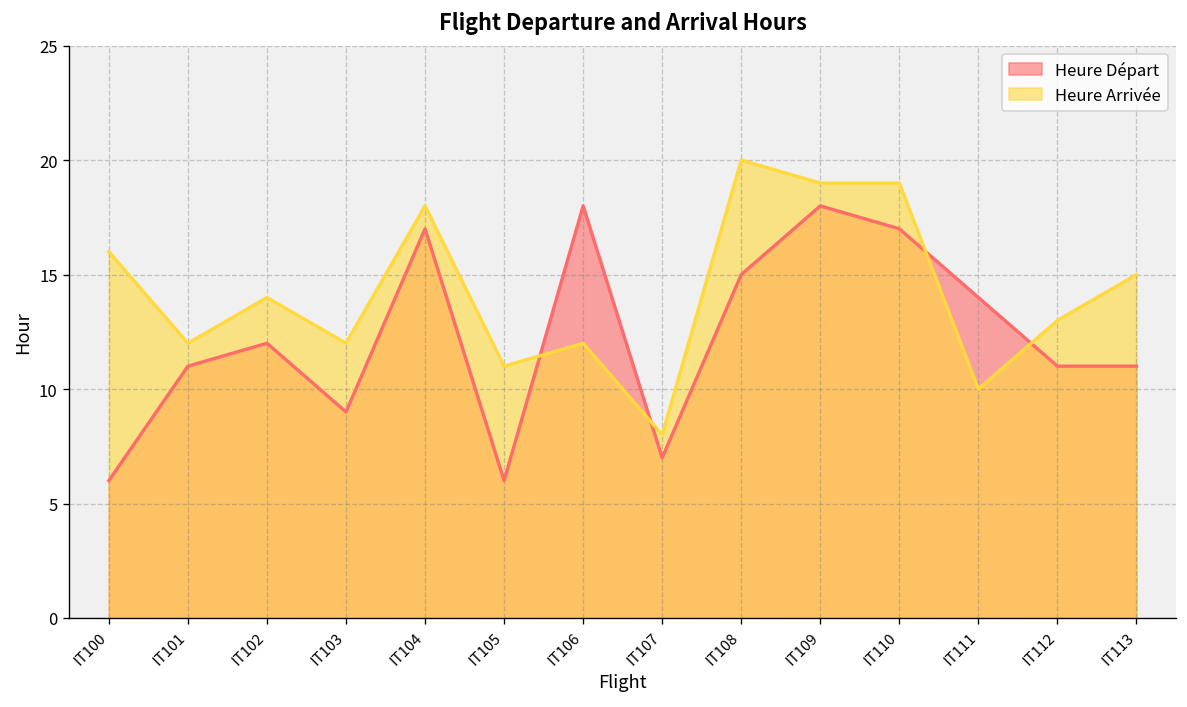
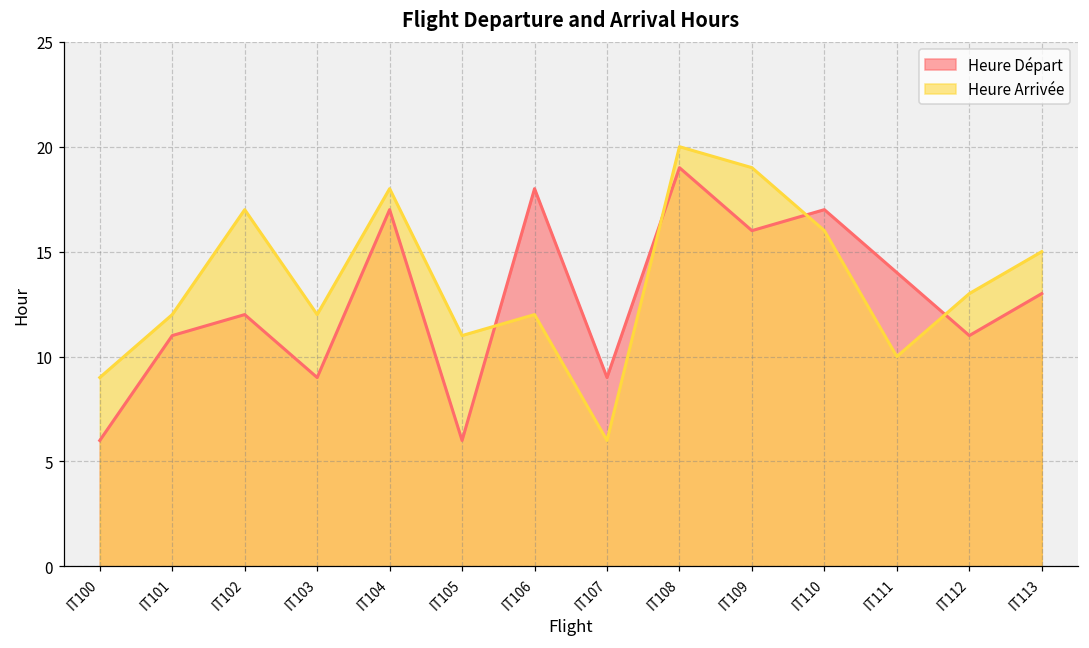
  {
    "Heure Départ": {
      "IT100": 6,
      "IT101": 11,
      "IT102": 12,
      "IT103": 9,
      "IT104": 17,
      "IT105": 6,
      "IT106": 18,
-     "IT107": 7,
-     "IT108": 15,
-     "IT109": 18,
+     "IT107": 9,
+     "IT108": 19,
+     "IT109": 16,
      "IT110": 17,
      "IT111": 14,
      "IT112": 11,
-     "IT113": 11
+     "IT113": 13
    },
    "Heure Arrivée": {
-     "IT100": 16,
+     "IT100": 9,
      "IT101": 12,
-     "IT102": 14,
+     "IT102": 17,
      "IT103": 12,
      "IT104": 18,
      "IT105": 11,
      "IT106": 12,
-     "IT107": 8,
+     "IT107": 6,
      "IT108": 20,
      "IT109": 19,
-     "IT110": 19,
+     "IT110": 16,
      "IT111": 10,
      "IT112": 13,
      "IT113": 15
    }
  }
